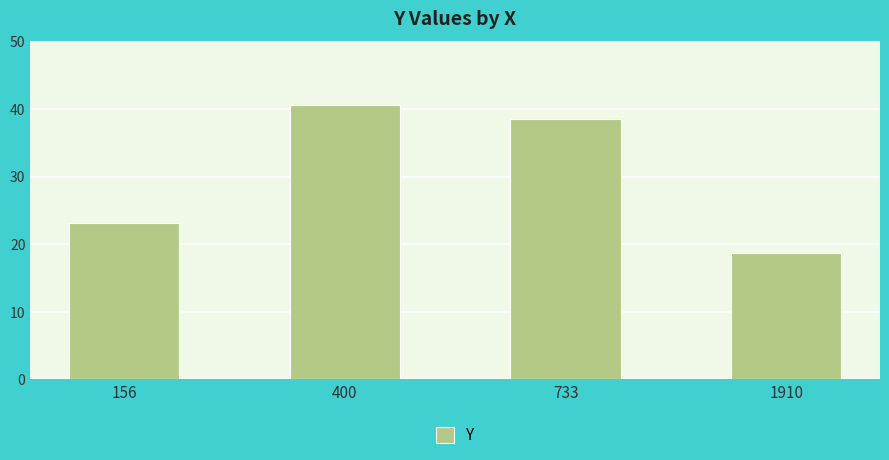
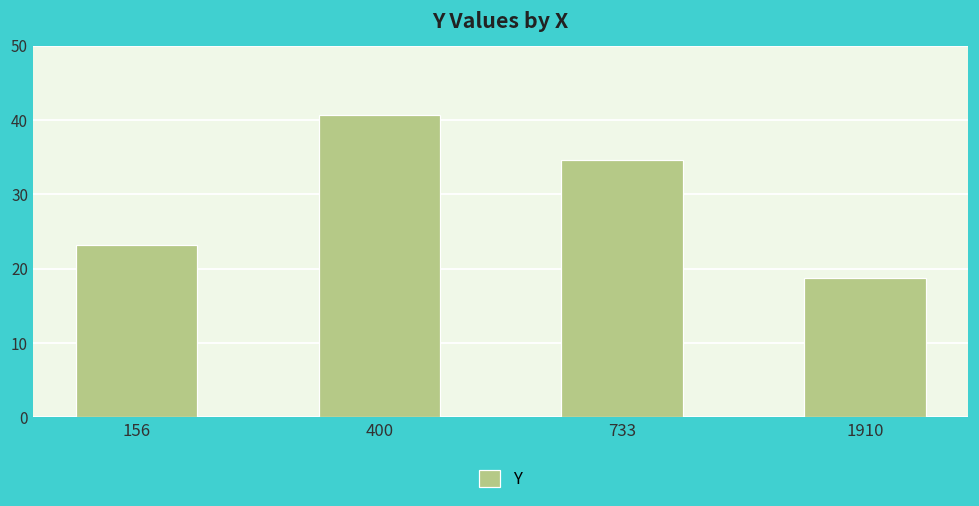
  {
    "156": 23,
    "400": 41,
-   "733": 39,
+   "733": 35,
    "1910": 19
  }
